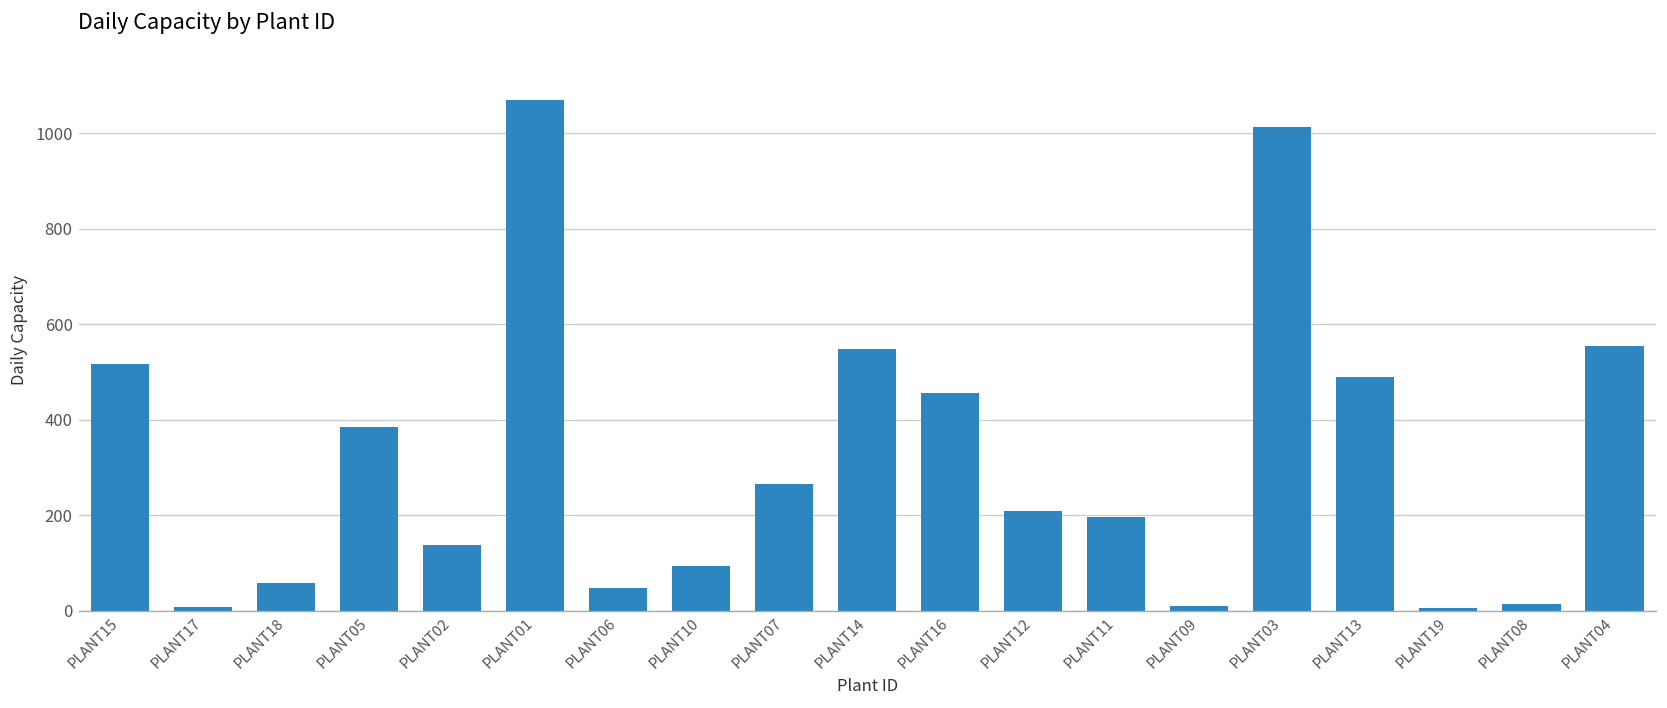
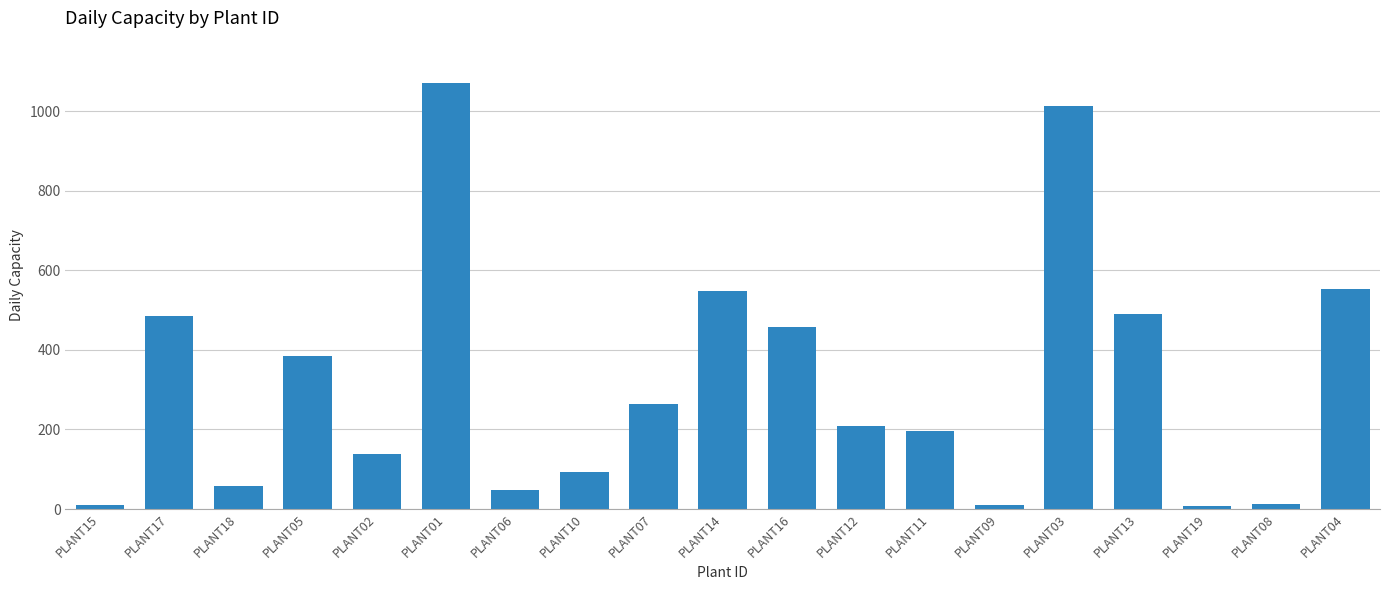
  {
-   "PLANT15": 520,
-   "PLANT17": 10,
+   "PLANT15": 10,
+   "PLANT17": 480,
    "PLANT18": 60,
    "PLANT05": 390,
    "PLANT02": 140,
    "PLANT01": 1070,
    "PLANT06": 50,
    "PLANT10": 90,
    "PLANT07": 270,
    "PLANT14": 550,
    "PLANT16": 460,
    "PLANT12": 210,
    "PLANT11": 200,
    "PLANT09": 10,
    "PLANT03": 1010,
    "PLANT13": 490,
    "PLANT19": 10,
    "PLANT08": 10,
    "PLANT04": 550
  }
